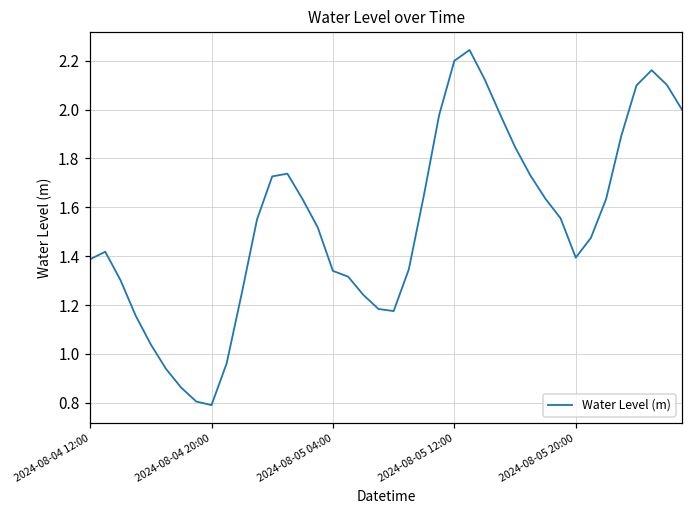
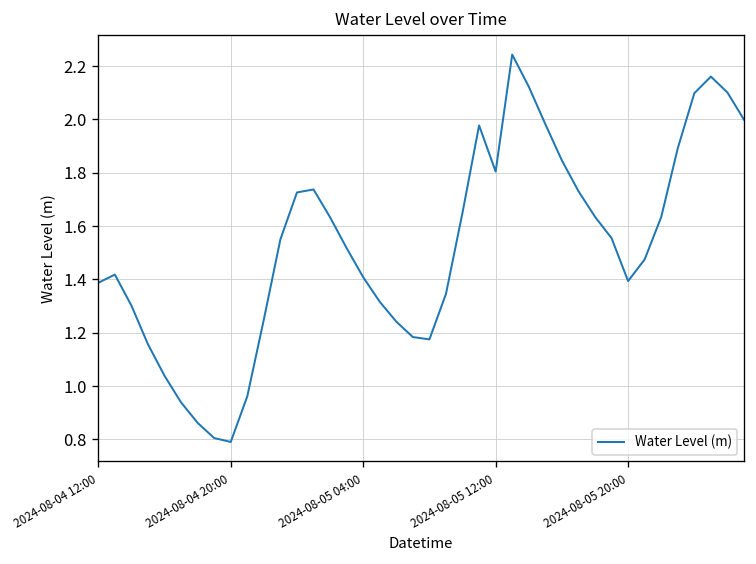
  {
    "2024-08-04 12:00": 1.39,
    "2024-08-04 20:00": 0.79,
-   "2024-08-05 04:00": 1.34,
-   "2024-08-05 12:00": 2.20,
+   "2024-08-05 04:00": 1.41,
+   "2024-08-05 12:00": 1.80,
    "2024-08-05 20:00": 1.39
  }
